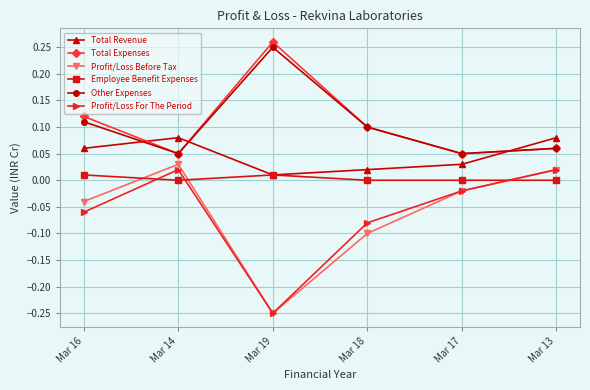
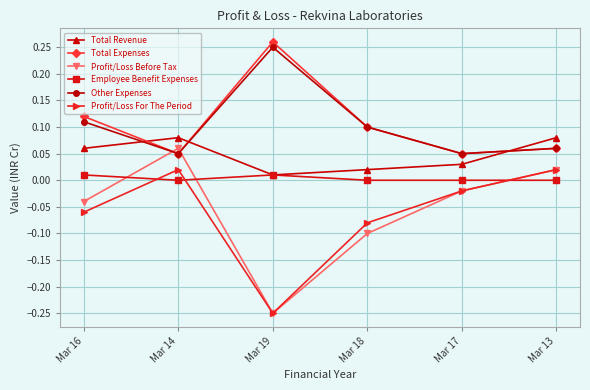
  {
    "Profit/Loss Before Tax": {
      "Mar 16": -0.04,
-     "Mar 14": 0.03,
+     "Mar 14": 0.06,
      "Mar 18": -0.10
    }
  }
